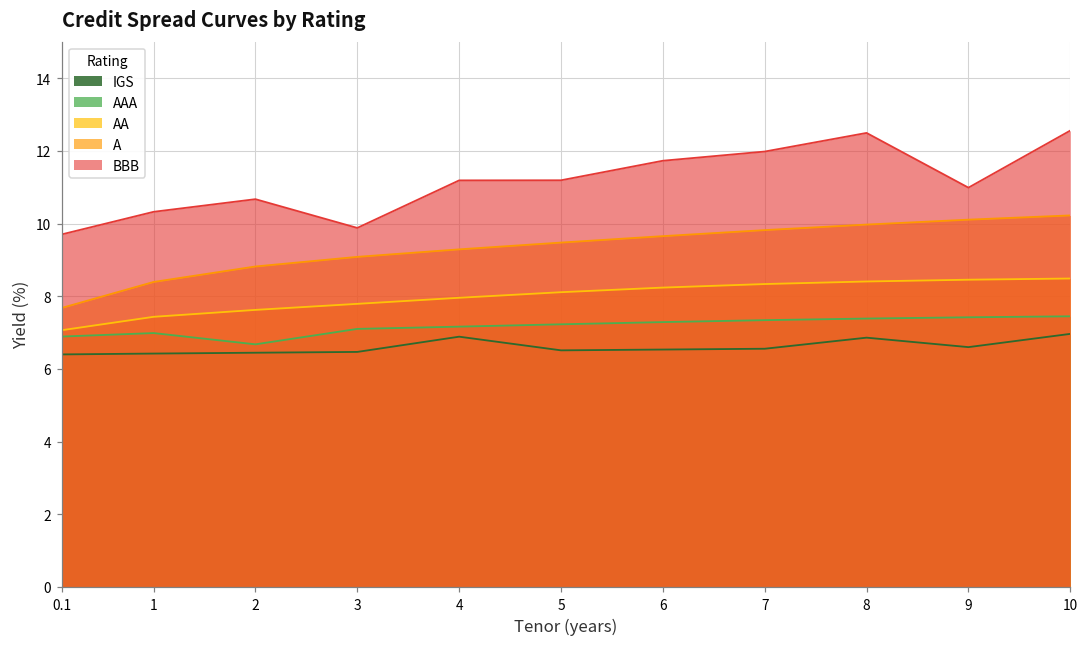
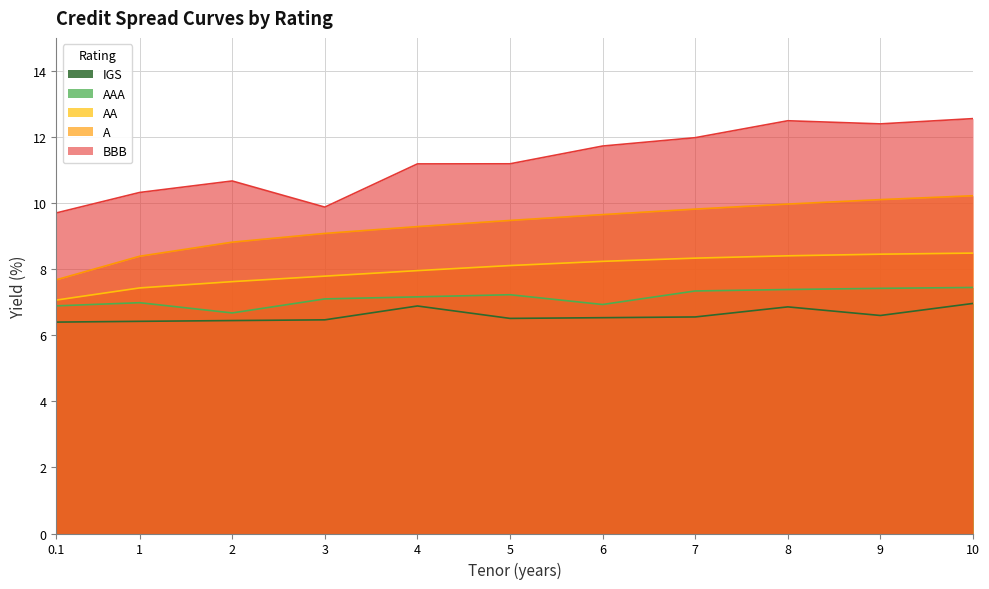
  {
    "IGS": {
      "0.1": 6.4,
      "1": 6.4,
      "2": 6.4,
      "3": 6.5,
      "4": 6.9,
      "5": 6.5,
      "6": 6.5,
      "7": 6.6,
      "8": 6.9,
      "9": 6.6,
      "10": 7.0
    },
    "AAA": {
      "0.1": 6.9,
      "1": 7.0,
      "2": 6.7,
      "3": 7.1,
      "4": 7.2,
      "5": 7.2,
-     "6": 7.3,
+     "6": 6.9,
      "7": 7.3,
      "8": 7.4,
      "9": 7.4,
      "10": 7.4
    },
    "BBB": {
      "0.1": 9.7,
      "1": 10.3,
      "2": 10.7,
      "3": 9.9,
      "4": 11.2,
      "5": 11.2,
      "6": 11.7,
      "7": 12.0,
      "8": 12.5,
-     "9": 11.0,
+     "9": 12.4,
      "10": 12.6
    }
  }
